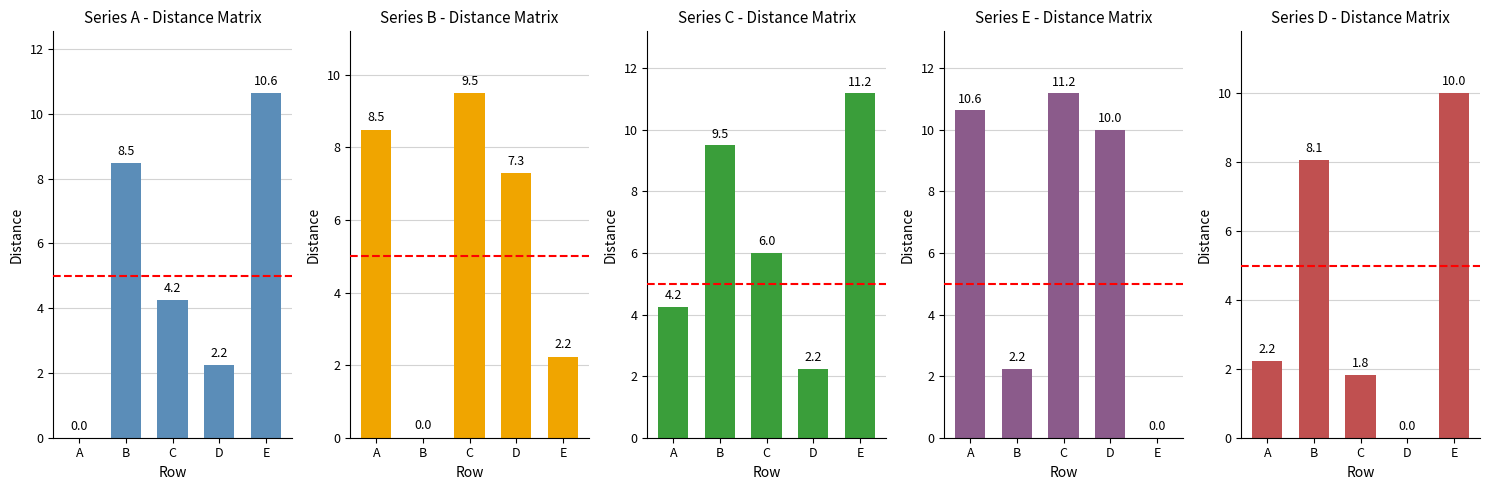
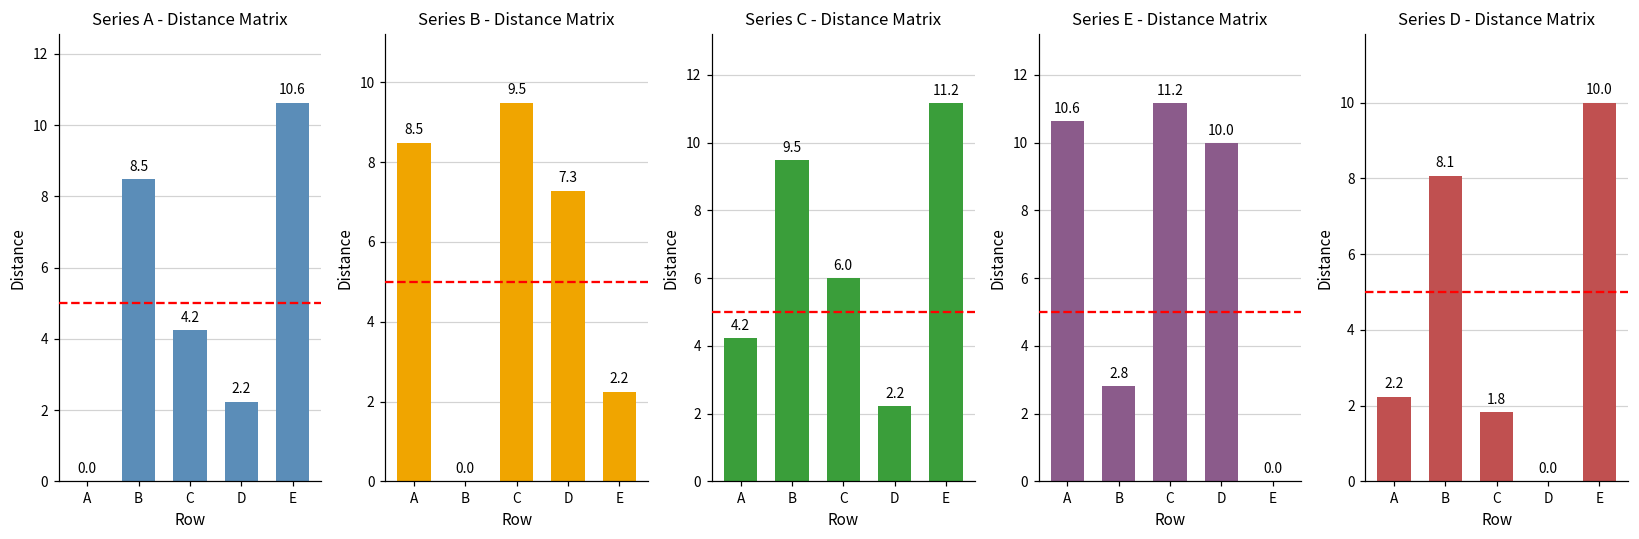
  {
    "Series A - Distance Matrix": {
      "A": 0.0,
      "B": 8.5,
      "C": 4.2,
      "D": 2.2,
      "E": 10.6
    },
    "Series B - Distance Matrix": {
      "A": 8.5,
      "B": 0.0,
      "C": 9.5,
      "D": 7.3,
      "E": 2.2
    },
    "Series C - Distance Matrix": {
      "A": 4.2,
      "B": 9.5,
      "C": 6.0,
      "D": 2.2,
      "E": 11.2
    },
    "Series E - Distance Matrix": {
      "A": 10.6,
-     "B": 2.2,
+     "B": 2.8,
      "C": 11.2,
      "D": 10.0,
      "E": 0.0
    },
    "Series D - Distance Matrix": {
      "A": 2.2,
      "B": 8.1,
      "C": 1.8,
      "D": 0.0,
      "E": 10.0
    }
  }
